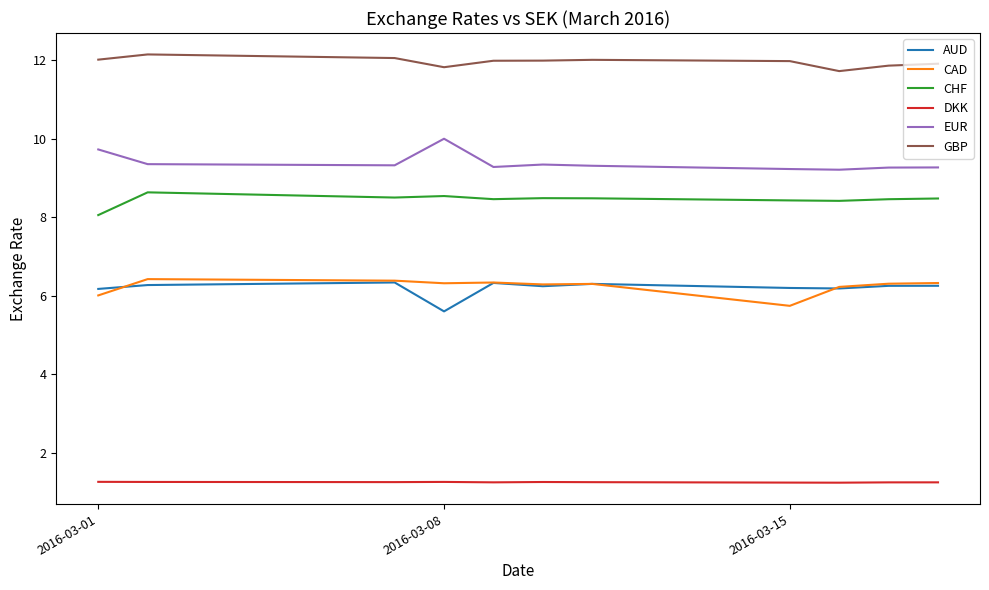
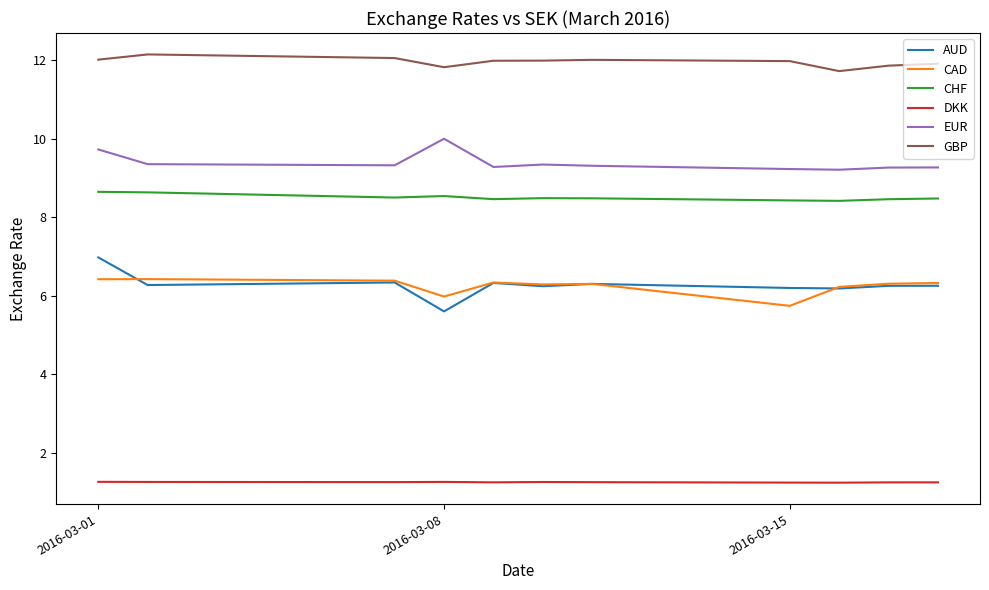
  {
    "AUD": {
-     "2016-03-01": 6.2,
+     "2016-03-01": 7.0,
      "2016-03-08": 5.6,
      "2016-03-15": 6.2
    },
    "CAD": {
-     "2016-03-01": 6.0,
-     "2016-03-08": 6.3,
+     "2016-03-01": 6.4,
+     "2016-03-08": 6.0,
      "2016-03-15": 5.7
    },
    "CHF": {
-     "2016-03-01": 8.1,
+     "2016-03-01": 8.6,
      "2016-03-08": 8.5,
      "2016-03-15": 8.4
    },
    "DKK": {
      "2016-03-01": 1.3,
      "2016-03-08": 1.3,
      "2016-03-15": 1.2
    },
    "EUR": {
      "2016-03-01": 9.7,
      "2016-03-08": 10.0,
      "2016-03-15": 9.2
    },
    "GBP": {
      "2016-03-01": 12.0,
      "2016-03-08": 11.8,
      "2016-03-15": 12.0
    }
  }
